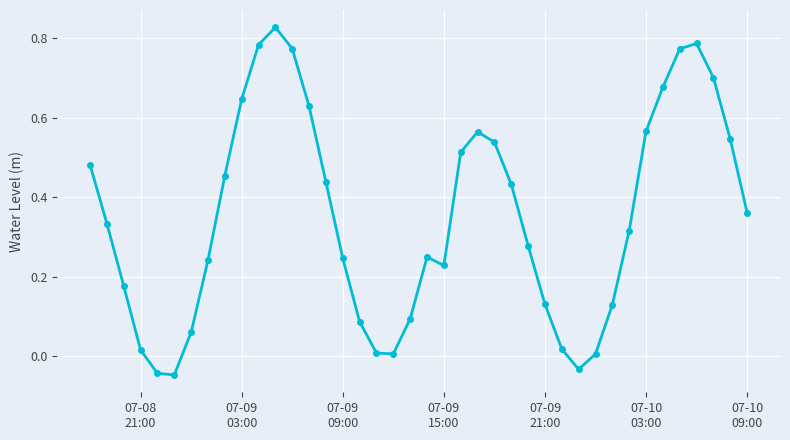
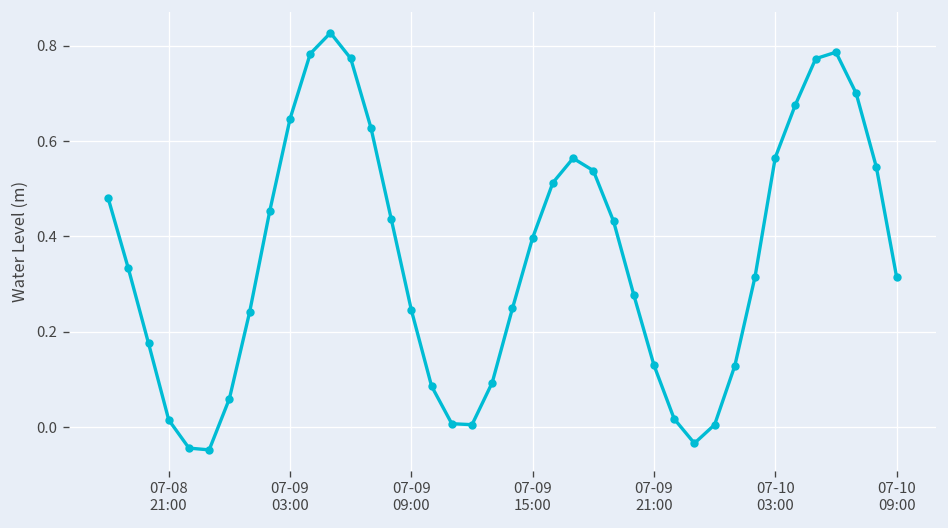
  {
    "07-08 21:00": 0.02,
    "07-09 03:00": 0.65,
    "07-09 09:00": 0.25,
-   "07-09 15:00": 0.23,
+   "07-09 15:00": 0.40,
    "07-09 21:00": 0.13,
    "07-10 03:00": 0.57,
-   "07-10 09:00": 0.36
+   "07-10 09:00": 0.32
  }
